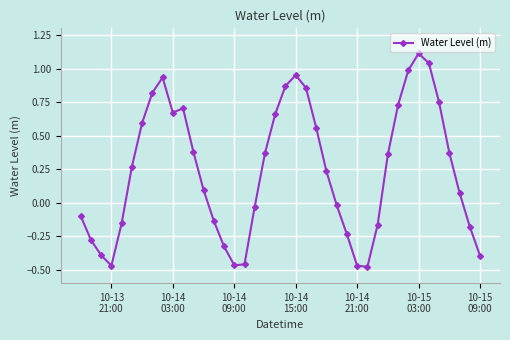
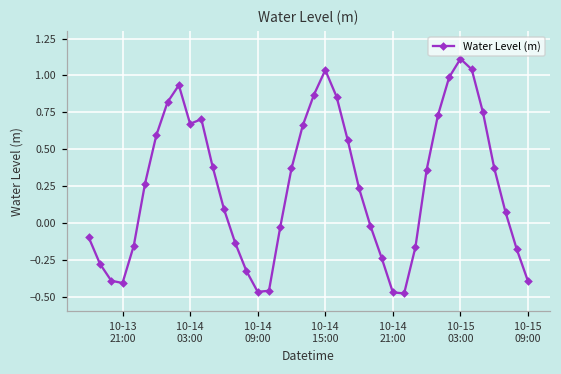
  {
-   "10-13 21:00": -0.47,
+   "10-13 21:00": -0.41,
    "10-14 03:00": 0.67,
    "10-14 09:00": -0.47,
-   "10-14 15:00": 0.95,
+   "10-14 15:00": 1.04,
    "10-14 21:00": -0.47,
    "10-15 03:00": 1.11,
    "10-15 09:00": -0.40
  }
